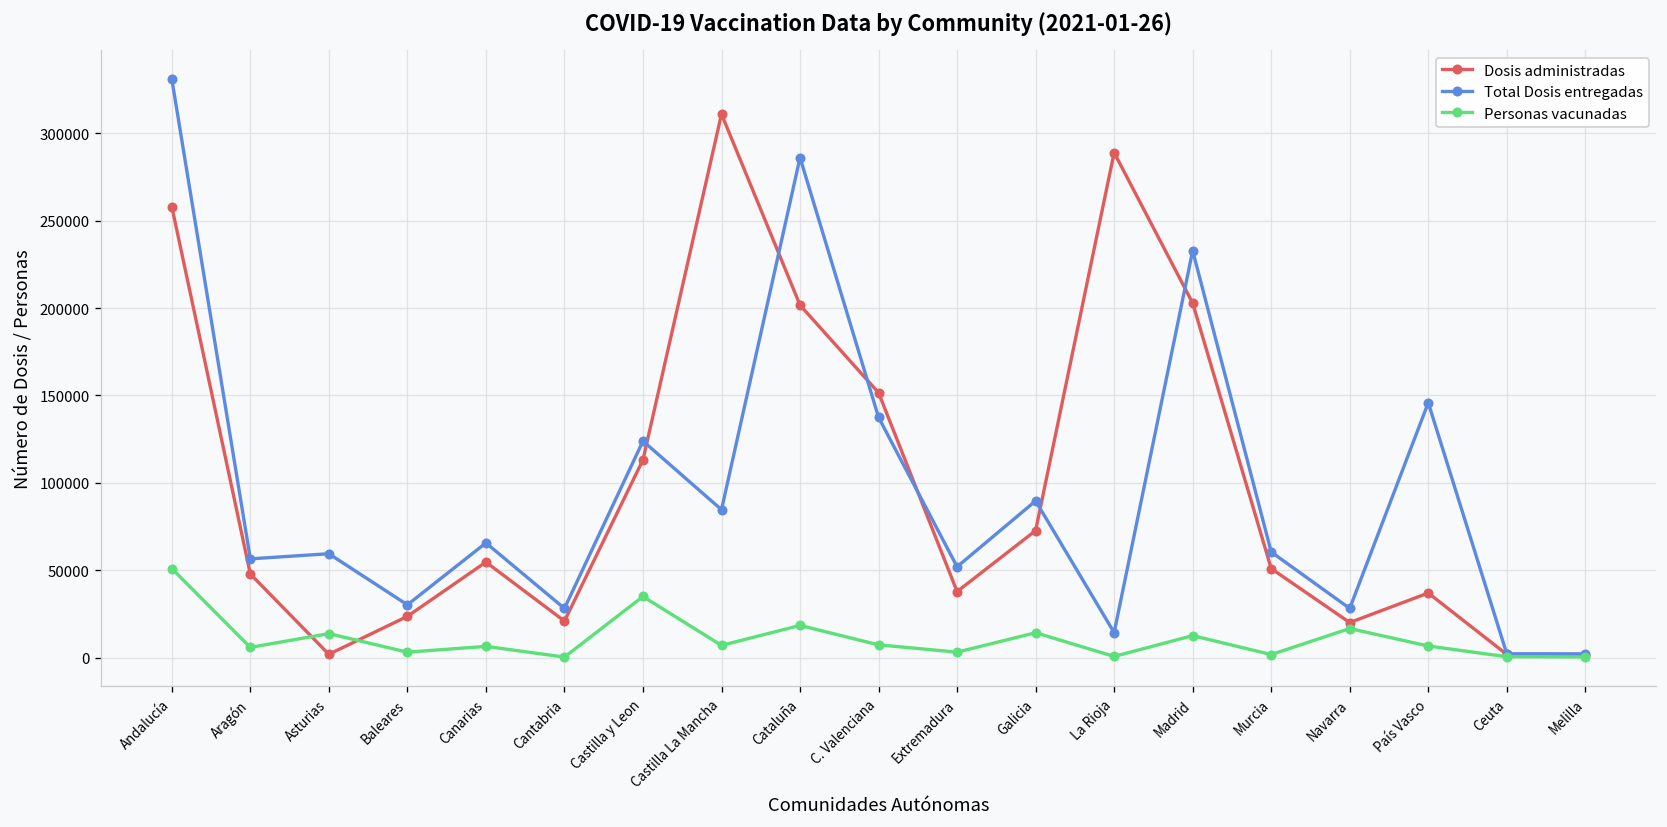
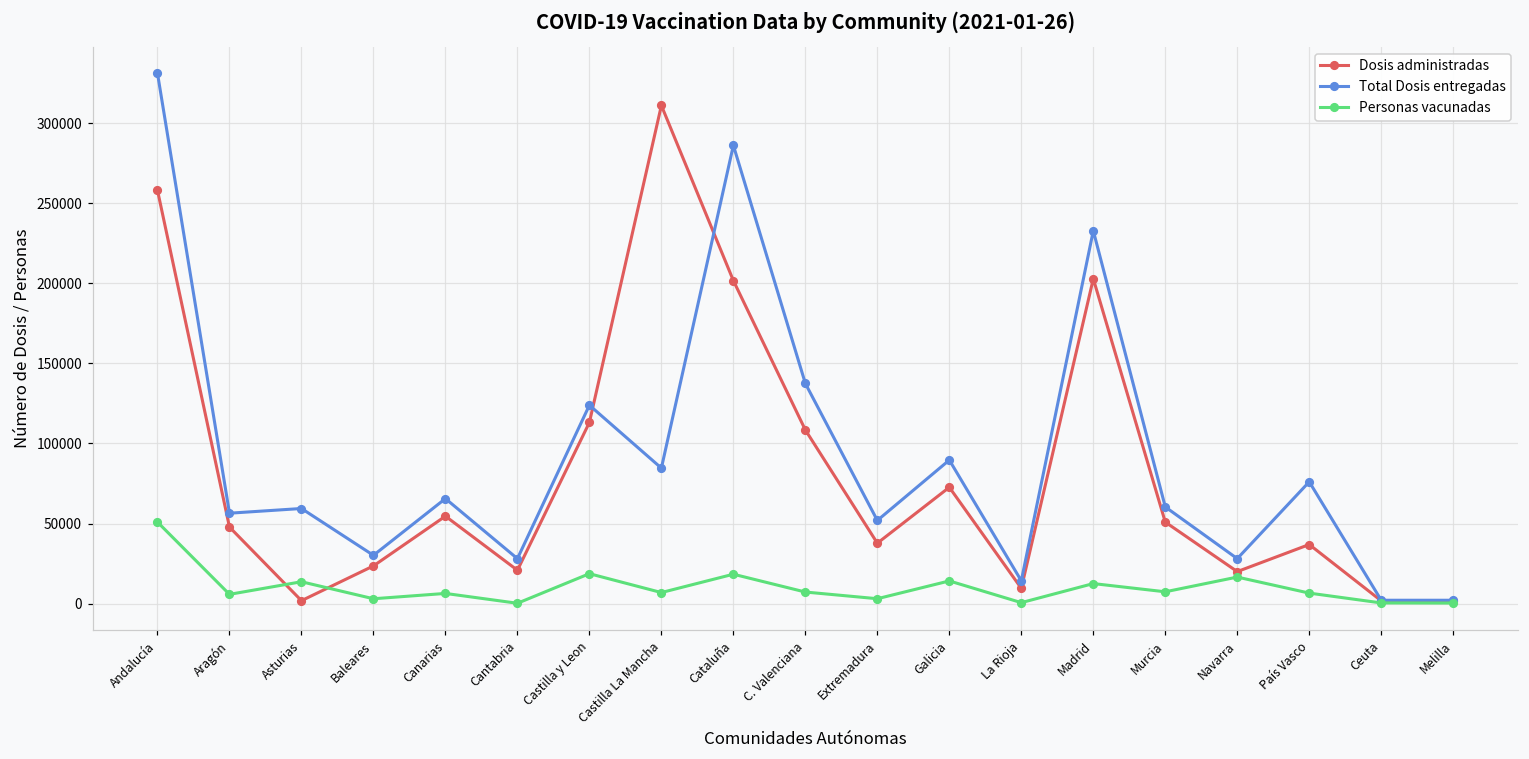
  {
    "Dosis administradas": {
      "Andalucía": 258000,
      "Aragón": 48000,
      "Asturias": 2000,
      "Baleares": 24000,
      "Canarias": 55000,
      "Cantabria": 21000,
      "Castilla y Leon": 113000,
      "Castilla La Mancha": 311000,
      "Cataluña": 202000,
-     "C. Valenciana": 152000,
+     "C. Valenciana": 108000,
      "Extremadura": 38000,
      "Galicia": 73000,
-     "La Rioja": 289000,
+     "La Rioja": 10000,
      "Madrid": 203000,
      "Murcia": 51000,
      "Navarra": 20000,
      "País Vasco": 37000
    },
    "Total Dosis entregadas": {
      "Andalucía": 331000,
      "Aragón": 57000,
      "Asturias": 59000,
      "Baleares": 30000,
      "Canarias": 66000,
      "Cantabria": 28000,
      "Castilla y Leon": 124000,
      "Castilla La Mancha": 85000,
      "Cataluña": 286000,
      "C. Valenciana": 137000,
      "Extremadura": 52000,
      "Galicia": 90000,
      "La Rioja": 14000,
      "Madrid": 233000,
      "Murcia": 60000,
      "Navarra": 28000,
-     "País Vasco": 146000
+     "País Vasco": 76000
    },
    "Personas vacunadas": {
      "Andalucía": 51000,
      "Aragón": 6000,
      "Asturias": 14000,
      "Baleares": 3000,
      "Canarias": 6000,
      "Cantabria": 0,
-     "Castilla y Leon": 35000,
+     "Castilla y Leon": 19000,
      "Castilla La Mancha": 7000,
      "Cataluña": 18000,
      "C. Valenciana": 7000,
      "Extremadura": 3000,
      "Galicia": 14000,
      "La Rioja": 1000,
      "Madrid": 13000,
-     "Murcia": 2000,
+     "Murcia": 7000,
      "Navarra": 17000,
      "País Vasco": 7000
    }
  }
